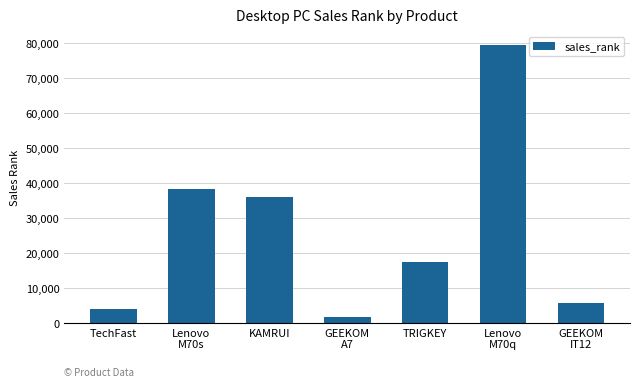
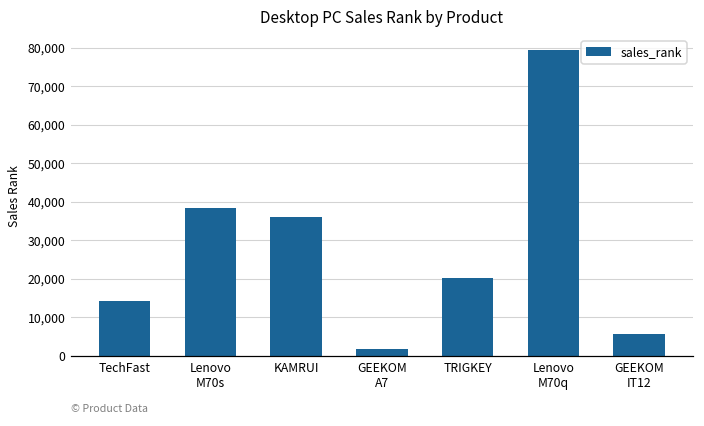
  {
-   "TechFast": "4,000",
+   "TechFast": "14,000",
    "Lenovo M70s": "38,000",
    "KAMRUI": "36,000",
    "GEEKOM A7": "2,000",
-   "TRIGKEY": "17,000",
+   "TRIGKEY": "20,000",
    "Lenovo M70q": "79,000",
    "GEEKOM IT12": "6,000"
  }
